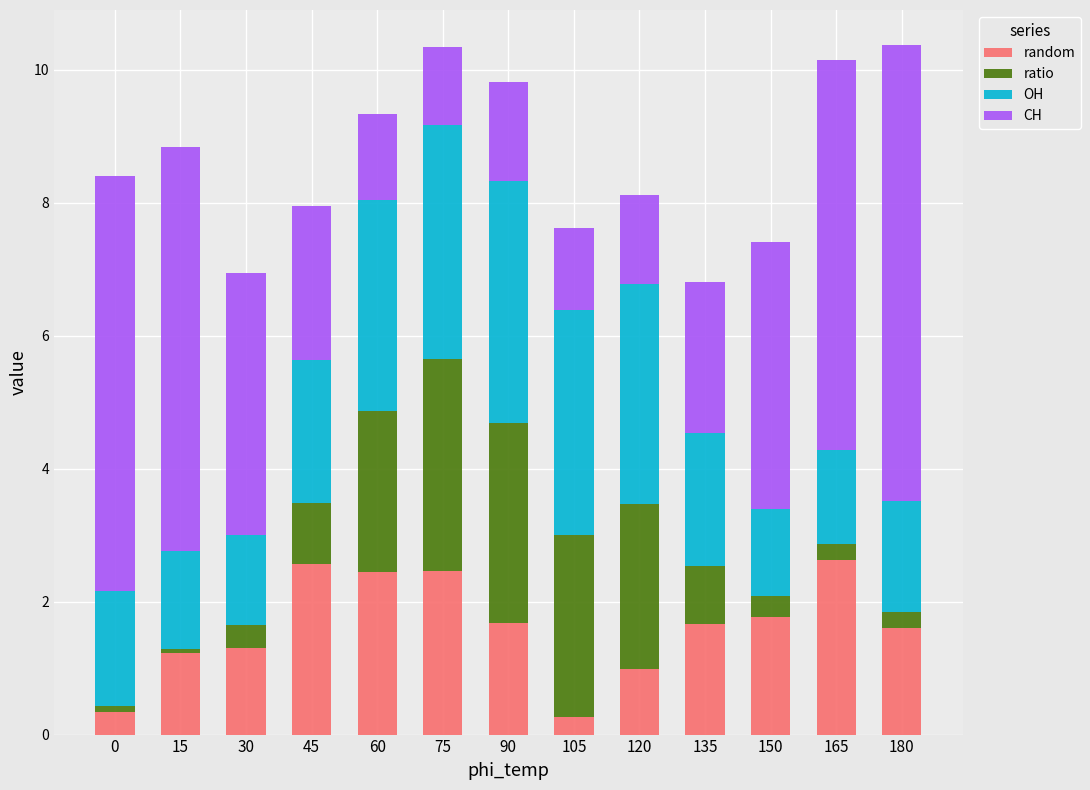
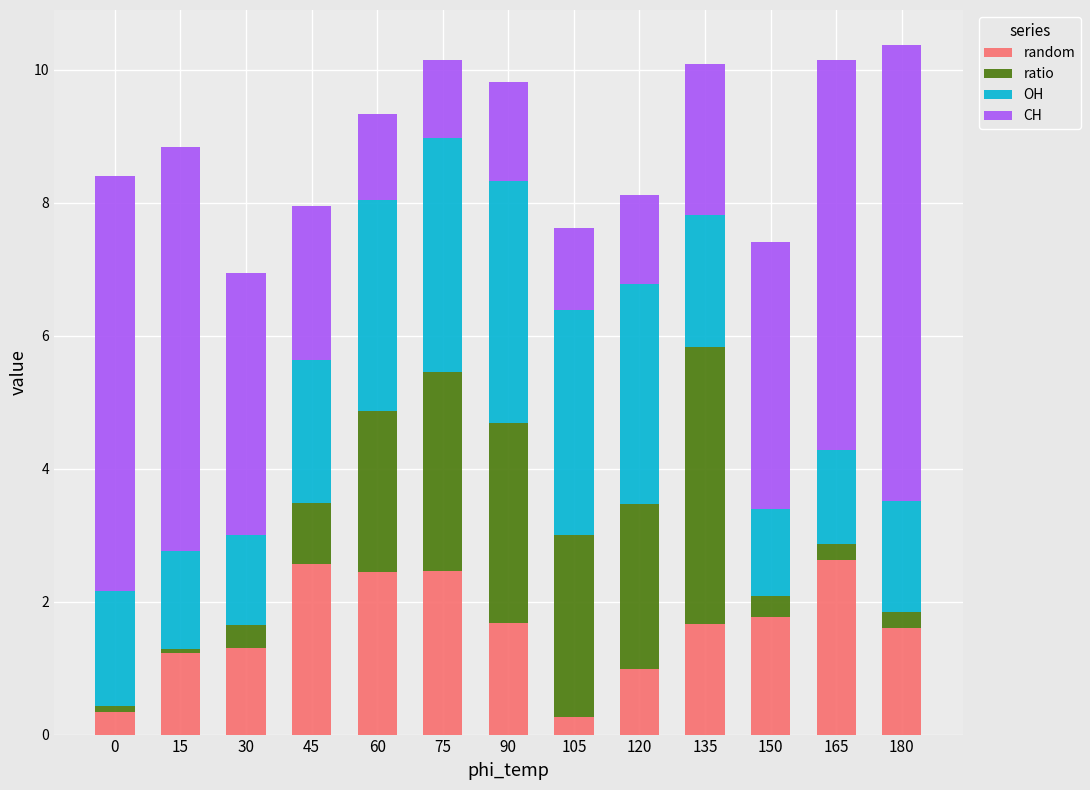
  {
    "ratio": {
      "0": 0.1,
      "15": 0.1,
      "30": 0.3,
      "45": 0.9,
      "60": 2.4,
-     "75": 3.2,
+     "75": 3.0,
      "90": 3.0,
      "105": 2.7,
      "120": 2.5,
-     "135": 0.9,
+     "135": 4.2,
      "150": 0.3,
      "165": 0.2,
      "180": 0.2
    },
    "OH": {
      "0": 1.7,
      "15": 1.5,
      "30": 1.4,
      "45": 2.1,
      "60": 3.2,
      "75": 3.5,
      "90": 3.6,
      "105": 3.4,
      "120": 3.3,
      "135": 2.0,
      "150": 1.3,
      "165": 1.4,
      "180": 1.7
    },
    "CH": {
      "0": 6.2,
      "15": 6.1,
      "30": 3.9,
      "45": 2.3,
      "60": 1.3,
      "75": 1.2,
      "90": 1.5,
      "105": 1.2,
      "120": 1.3,
      "135": 2.3,
      "150": 4.0,
      "165": 5.9,
      "180": 6.9
    }
  }
